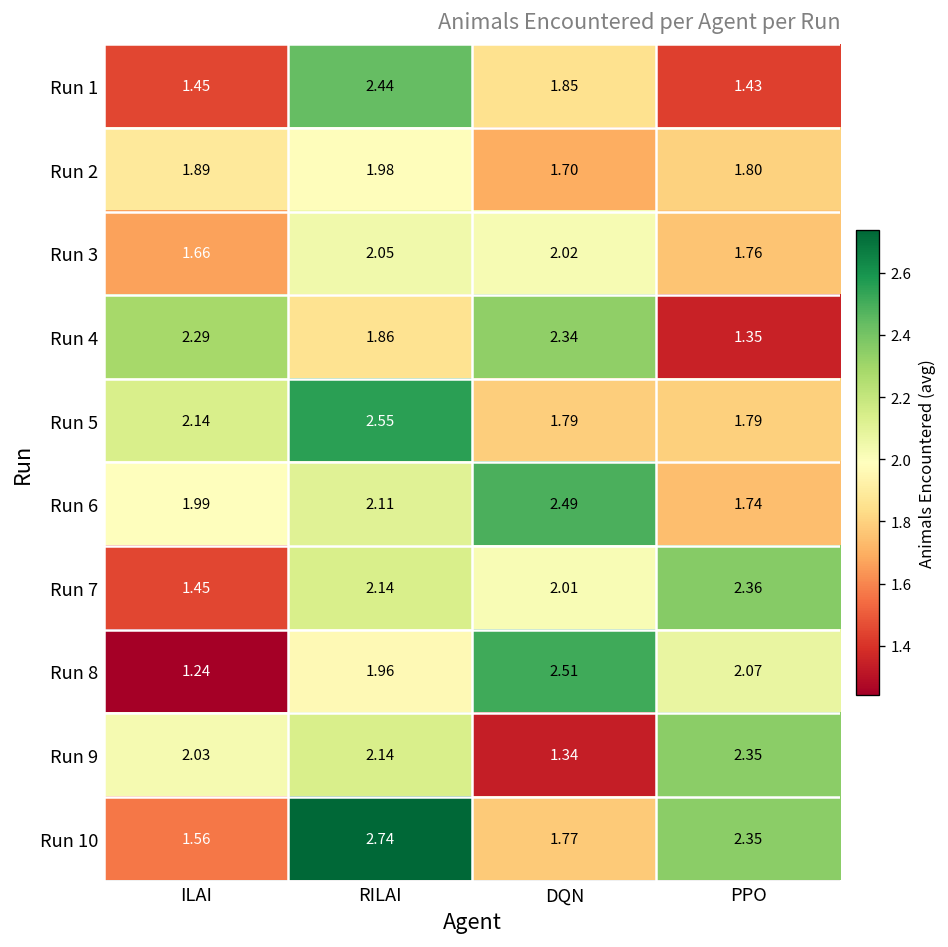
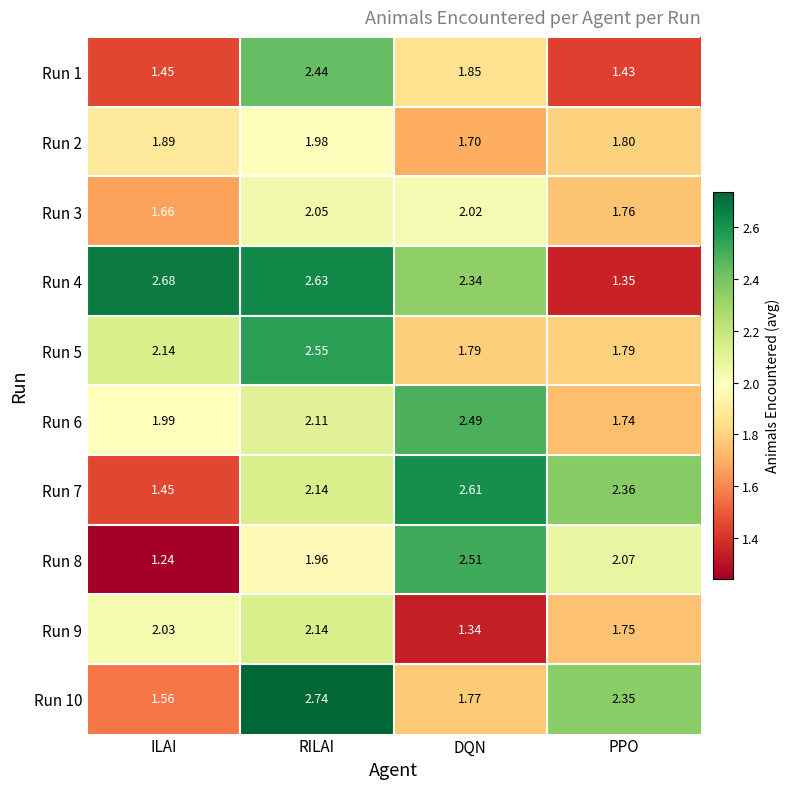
  {
    "Run 1": {
      "ILAI": 1.45,
      "RILAI": 2.44,
      "DQN": 1.85,
      "PPO": 1.43
    },
    "Run 2": {
      "ILAI": 1.89,
      "RILAI": 1.98,
      "DQN": 1.70,
      "PPO": 1.80
    },
    "Run 3": {
      "ILAI": 1.66,
      "RILAI": 2.05,
      "DQN": 2.02,
      "PPO": 1.76
    },
    "Run 4": {
-     "ILAI": 2.29,
-     "RILAI": 1.86,
+     "ILAI": 2.68,
+     "RILAI": 2.63,
      "DQN": 2.34,
      "PPO": 1.35
    },
    "Run 5": {
      "ILAI": 2.14,
      "RILAI": 2.55,
      "DQN": 1.79,
      "PPO": 1.79
    },
    "Run 6": {
      "ILAI": 1.99,
      "RILAI": 2.11,
      "DQN": 2.49,
      "PPO": 1.74
    },
    "Run 7": {
      "ILAI": 1.45,
      "RILAI": 2.14,
-     "DQN": 2.01,
+     "DQN": 2.61,
      "PPO": 2.36
    },
    "Run 8": {
      "ILAI": 1.24,
      "RILAI": 1.96,
      "DQN": 2.51,
      "PPO": 2.07
    },
    "Run 9": {
      "ILAI": 2.03,
      "RILAI": 2.14,
      "DQN": 1.34,
-     "PPO": 2.35
+     "PPO": 1.75
    },
    "Run 10": {
      "ILAI": 1.56,
      "RILAI": 2.74,
      "DQN": 1.77,
      "PPO": 2.35
    }
  }
